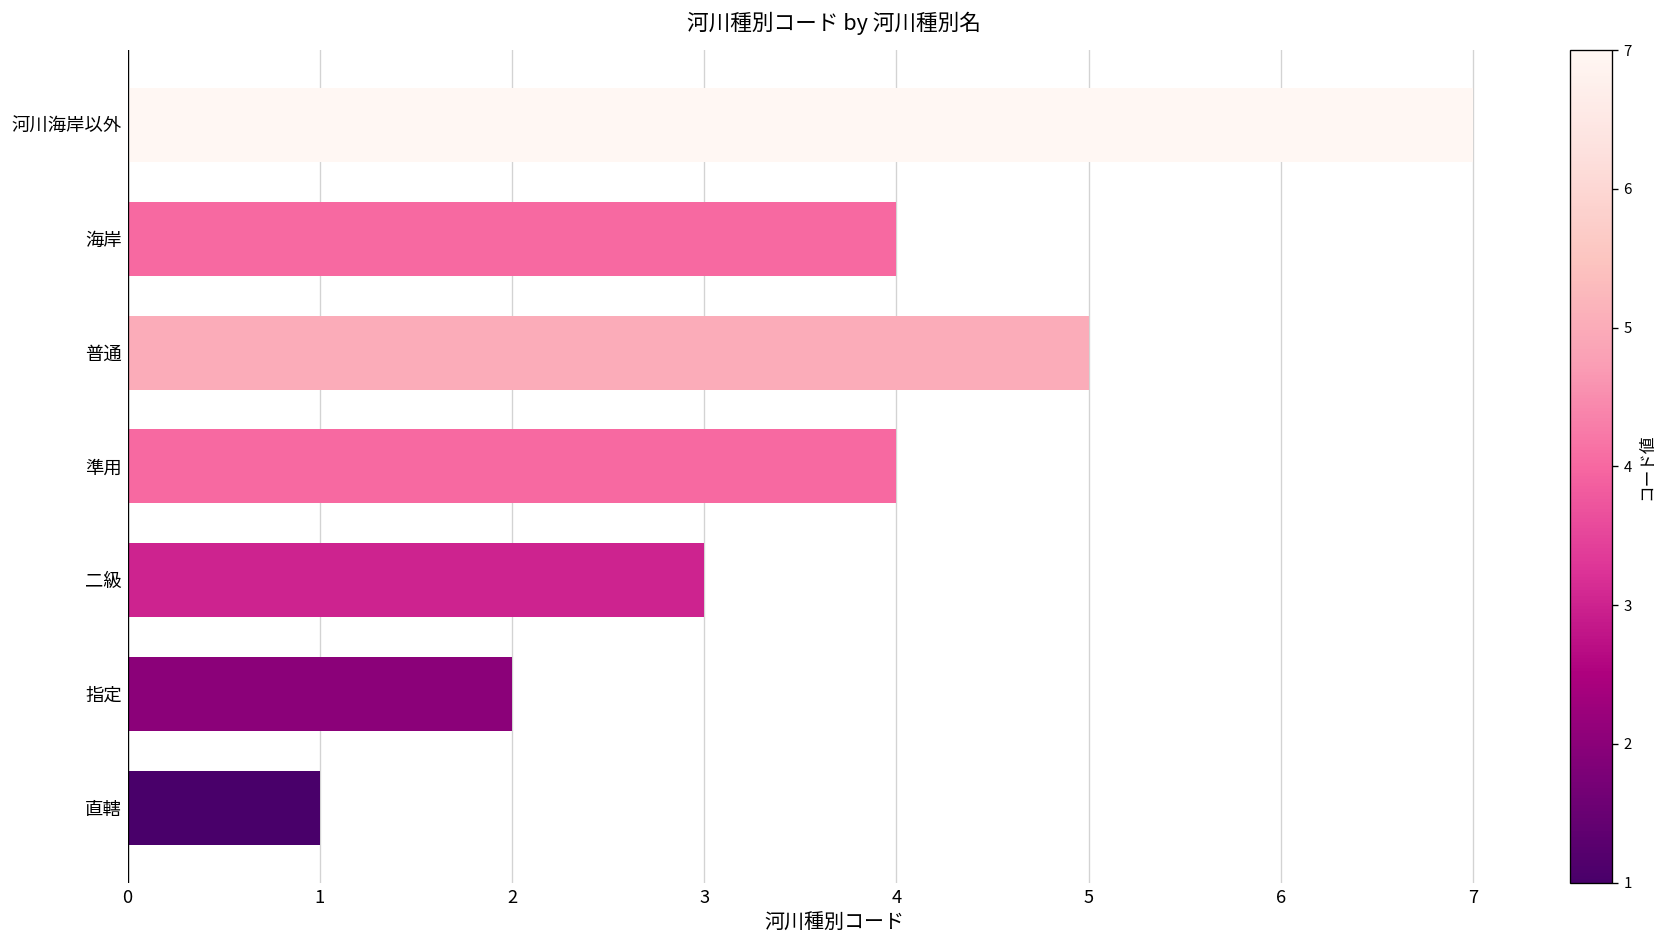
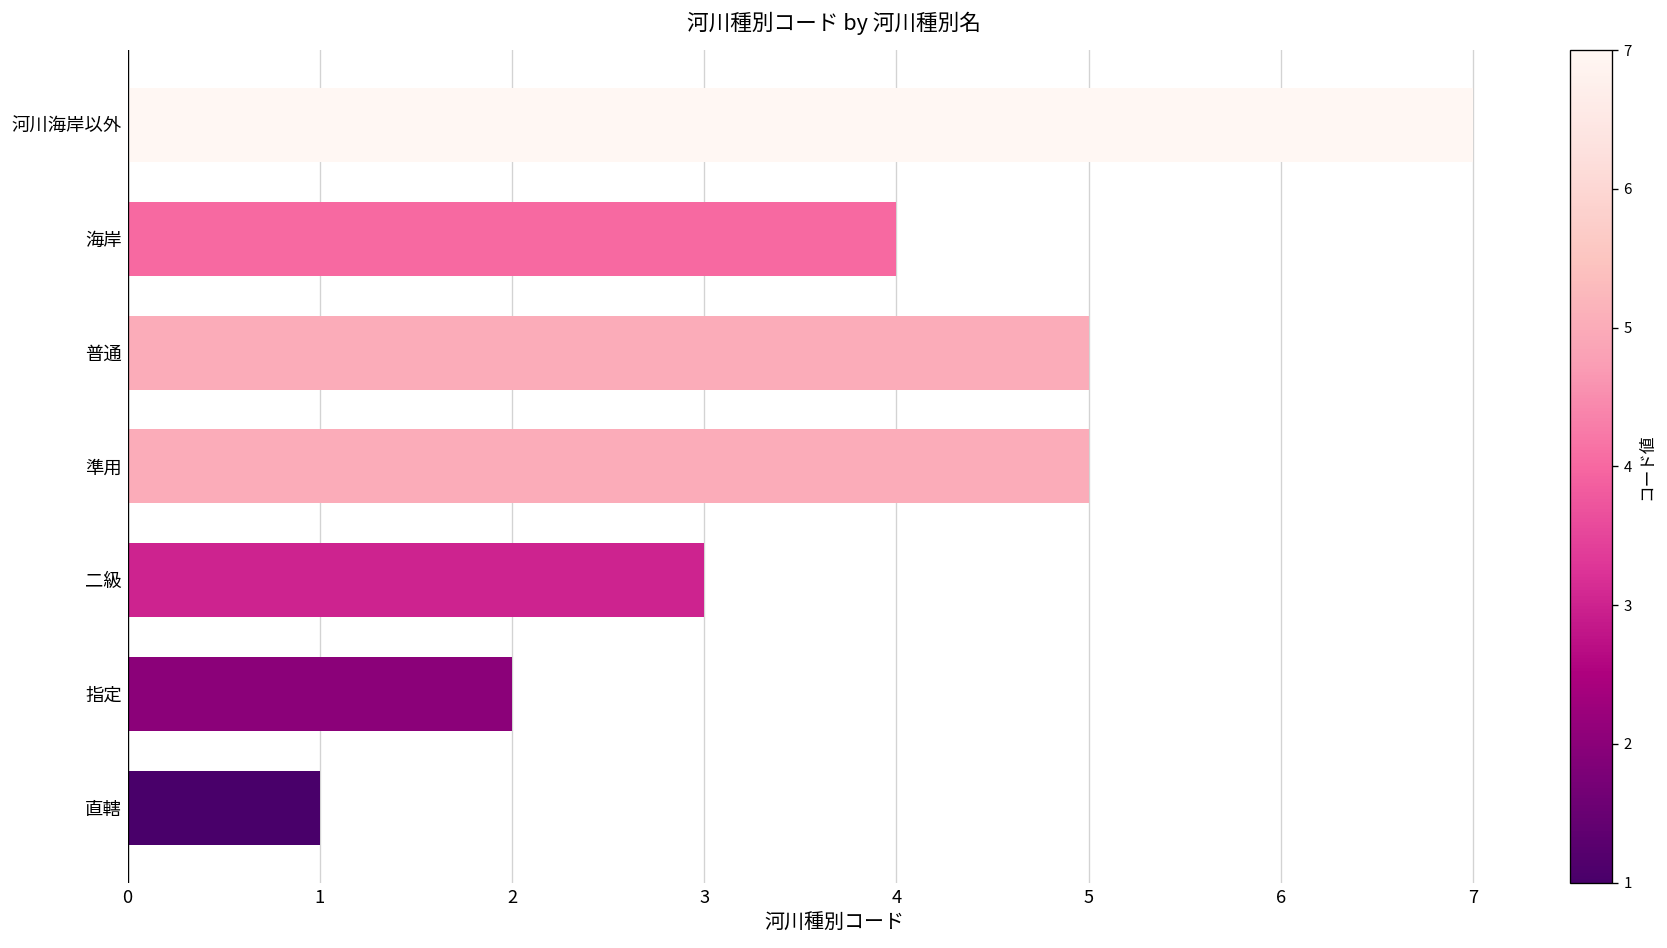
  {
    "河川海岸以外": 7,
    "海岸": 4,
    "普通": 5,
-   "準用": 4,
+   "準用": 5,
    "二級": 3,
    "指定": 2,
    "直轄": 1
  }
